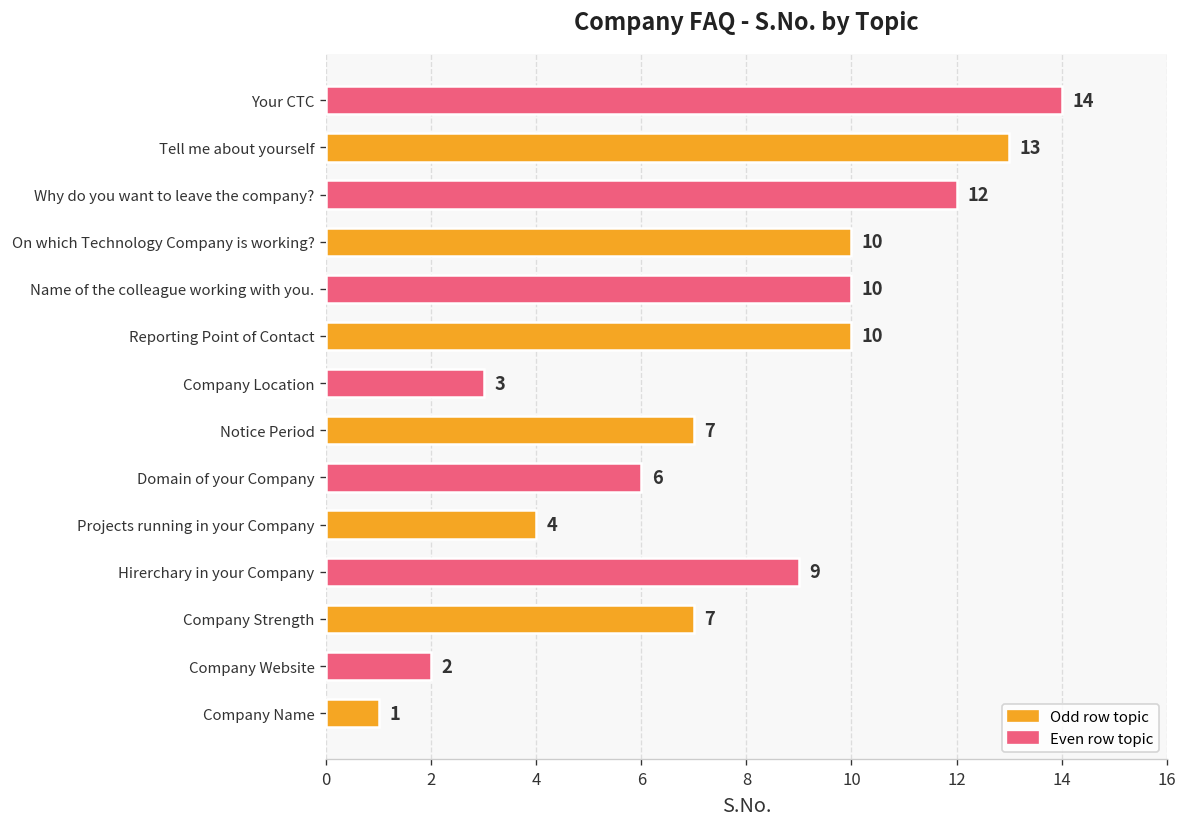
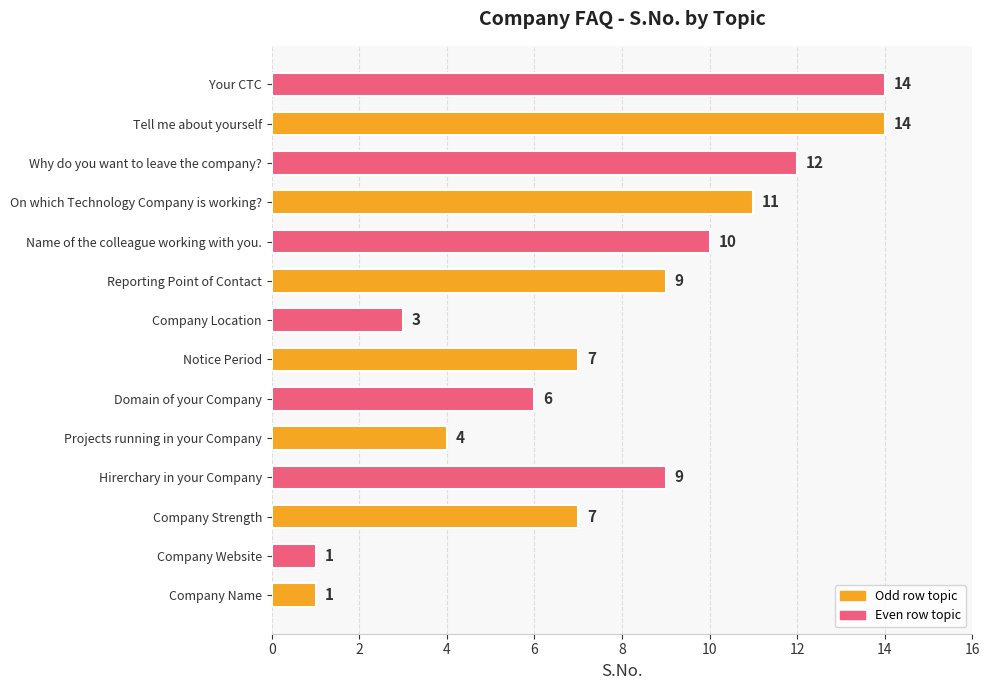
  {
    "Your CTC": 14,
-   "Tell me about yourself": 13,
+   "Tell me about yourself": 14,
    "Why do you want to leave the company?": 12,
-   "On which Technology Company is working?": 10,
+   "On which Technology Company is working?": 11,
    "Name of the colleague working with you.": 10,
-   "Reporting Point of Contact": 10,
+   "Reporting Point of Contact": 9,
    "Company Location": 3,
    "Notice Period": 7,
    "Domain of your Company": 6,
    "Projects running in your Company": 4,
    "Hirerchary in your Company": 9,
    "Company Strength": 7,
-   "Company Website": 2,
+   "Company Website": 1,
    "Company Name": 1
  }
